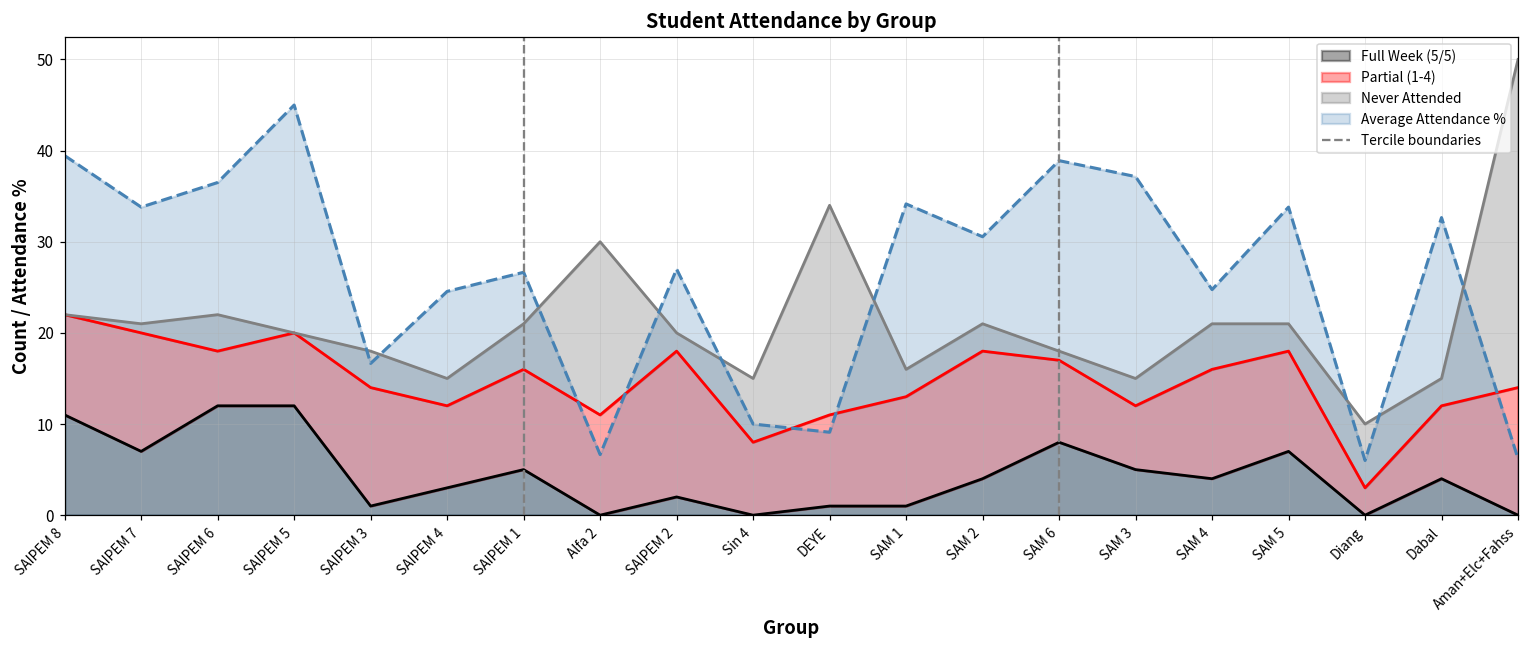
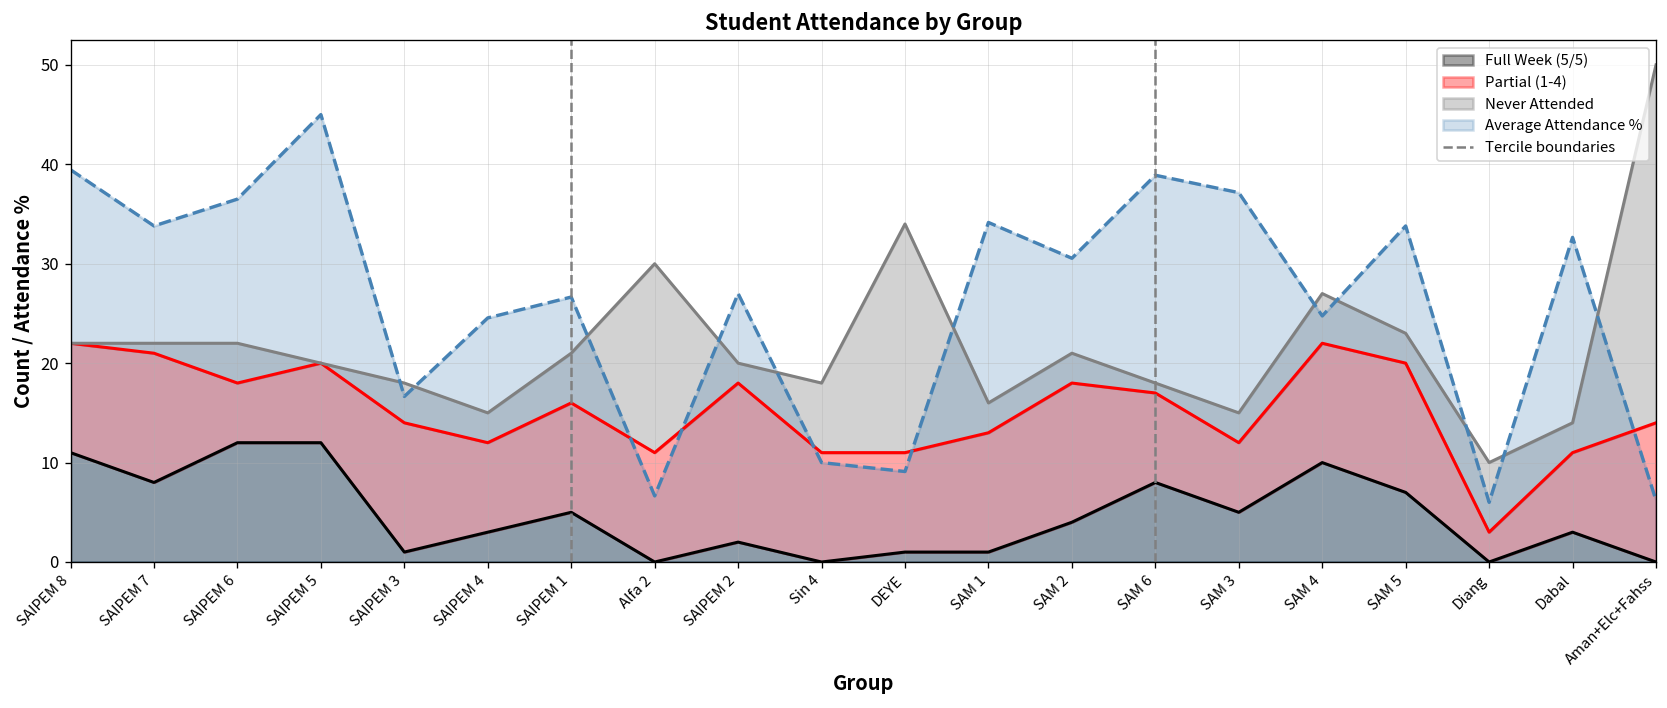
  {
    "Full Week (5/5)": {
      "SAIPEM 8": 11,
-     "SAIPEM 7": 7,
+     "SAIPEM 7": 8,
      "SAIPEM 6": 12,
      "SAIPEM 5": 12,
      "SAIPEM 3": 1,
      "SAIPEM 4": 3,
      "SAIPEM 1": 5,
      "Alfa 2": 0,
      "SAIPEM 2": 2,
      "Sin 4": 0,
      "DEYE": 1,
      "SAM 1": 1,
      "SAM 2": 4,
      "SAM 6": 8,
      "SAM 3": 5,
-     "SAM 4": 4,
+     "SAM 4": 10,
      "SAM 5": 7,
      "Diang": 0,
-     "Dabal": 4,
+     "Dabal": 3,
      "Aman+Elc+Fahss": 0
    },
    "Partial (1-4)": {
      "SAIPEM 7": 13,
      "SAIPEM 6": 6,
      "SAIPEM 3": 13,
      "SAIPEM 4": 9,
      "SAIPEM 1": 11,
      "Alfa 2": 11,
      "SAIPEM 2": 16,
-     "Sin 4": 8,
+     "Sin 4": 11,
      "DEYE": 10,
      "SAM 1": 12,
      "SAM 2": 14,
      "SAM 6": 9,
      "SAM 3": 7,
      "SAM 4": 12,
-     "SAM 5": 11,
+     "SAM 5": 13,
      "Diang": 3,
      "Dabal": 8,
      "Aman+Elc+Fahss": 14
    }
  }
